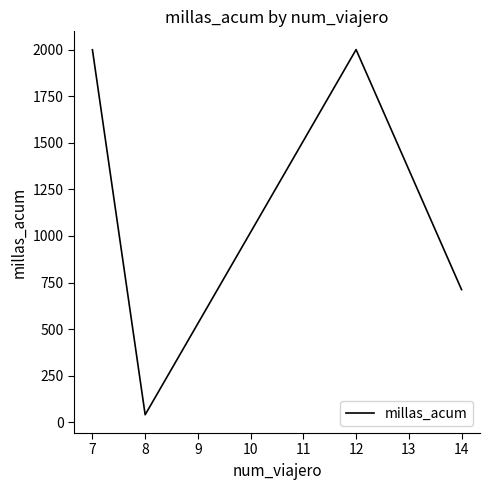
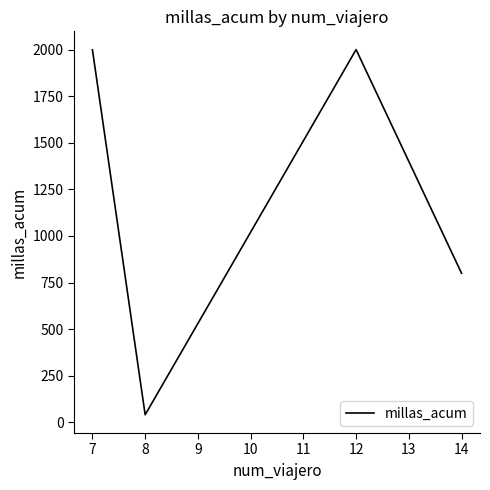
  {
    "7": 2000,
    "8": 40,
    "12": 2000,
-   "14": 710
+   "14": 800
  }
